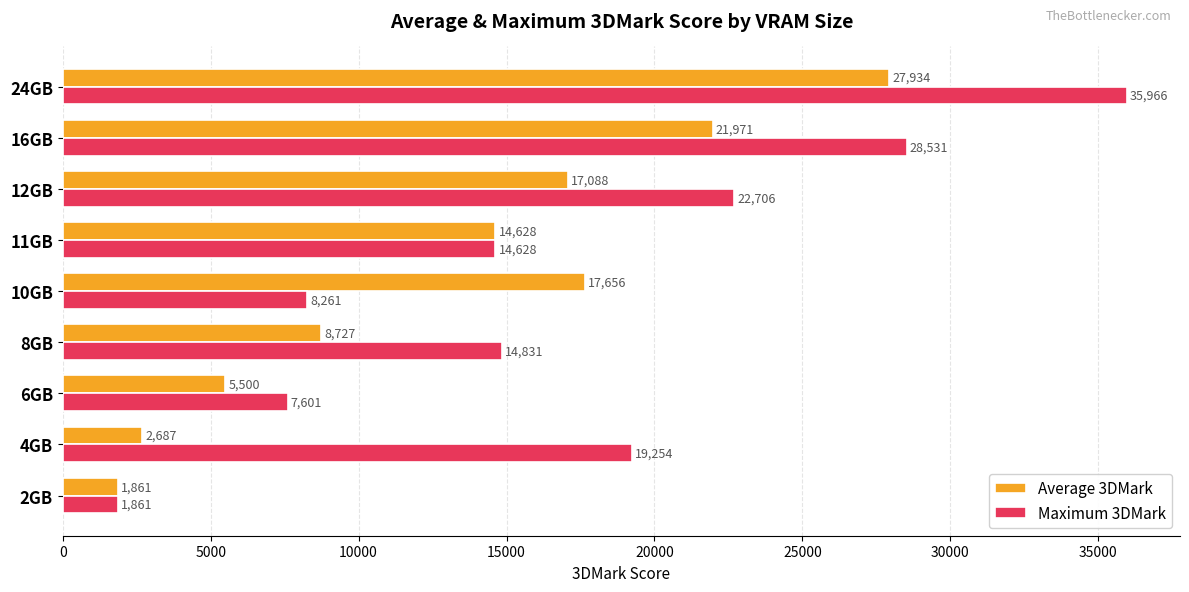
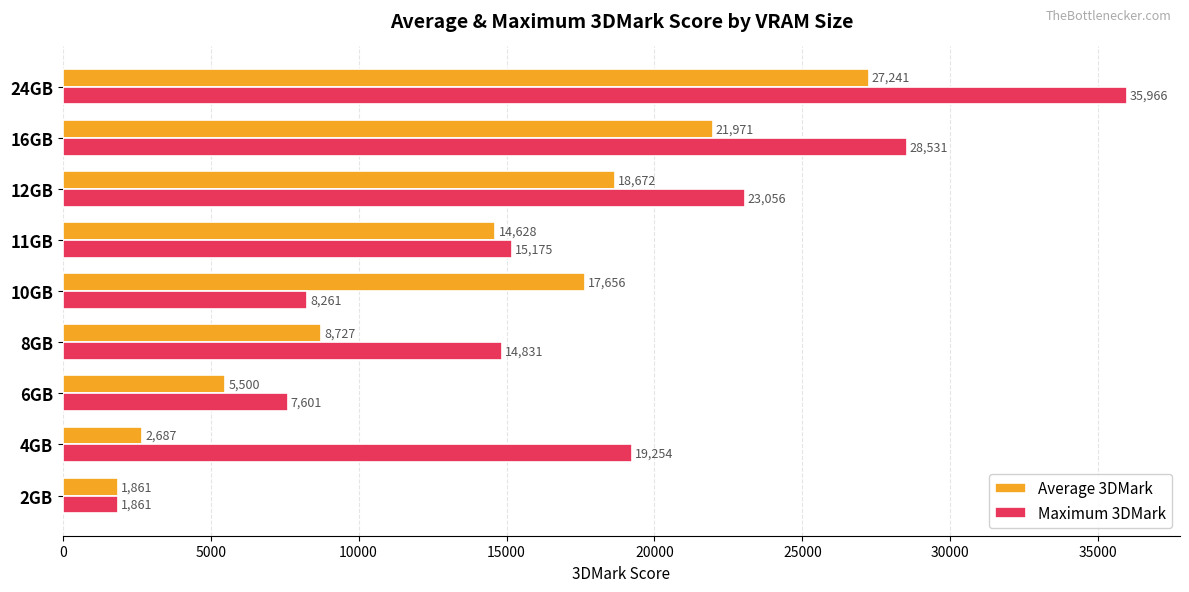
  {
    "Average 3DMark": {
-     "24GB": "27,934",
+     "24GB": "27,241",
      "16GB": "21,971",
-     "12GB": "17,088",
+     "12GB": "18,672",
      "11GB": "14,628",
      "10GB": "17,656",
      "8GB": "8,727",
      "6GB": "5,500",
      "4GB": "2,687",
      "2GB": "1,861"
    },
    "Maximum 3DMark": {
      "24GB": "35,966",
      "16GB": "28,531",
-     "12GB": "22,706",
-     "11GB": "14,628",
+     "12GB": "23,056",
+     "11GB": "15,175",
      "10GB": "8,261",
      "8GB": "14,831",
      "6GB": "7,601",
      "4GB": "19,254",
      "2GB": "1,861"
    }
  }
